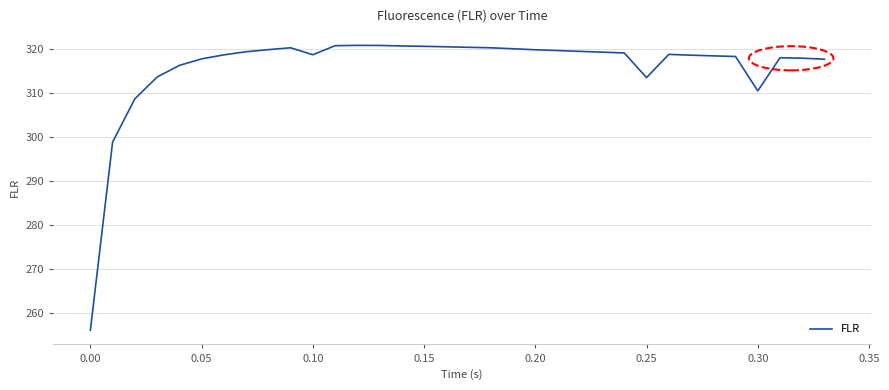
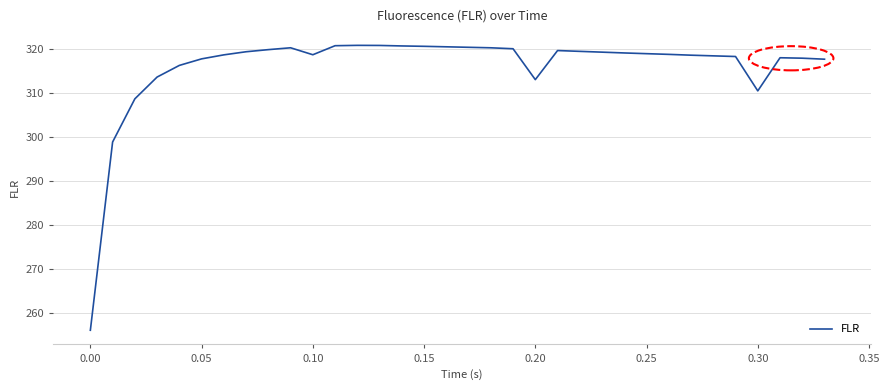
  {
    "0.00": 256,
    "0.05": 318,
    "0.10": 319,
    "0.15": 321,
-   "0.20": 320,
-   "0.25": 314,
+   "0.20": 313,
+   "0.25": 319,
    "0.30": 311
  }
